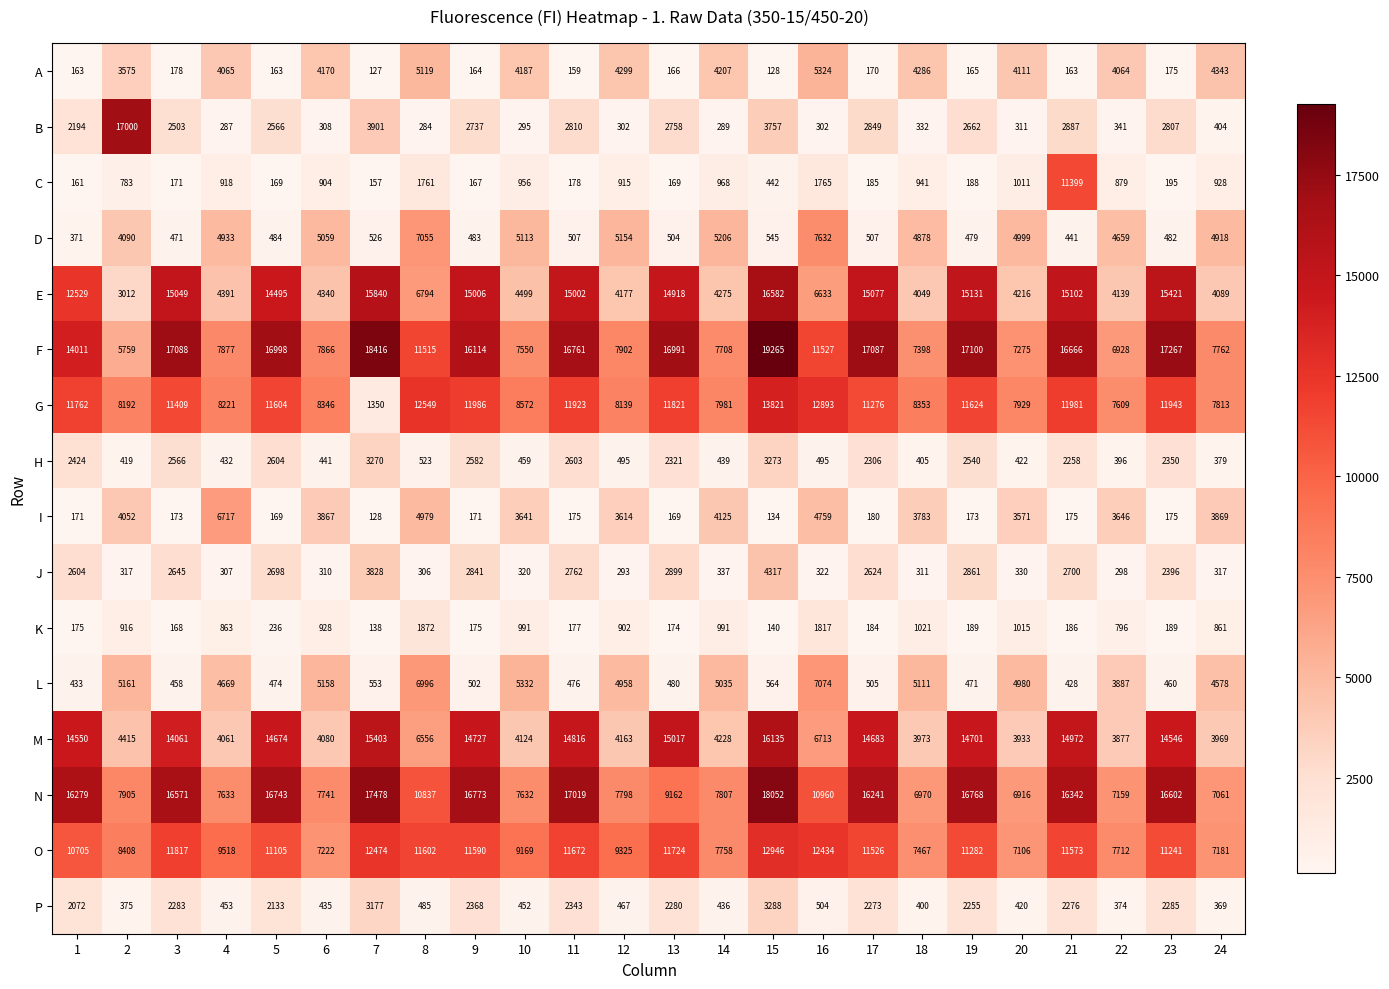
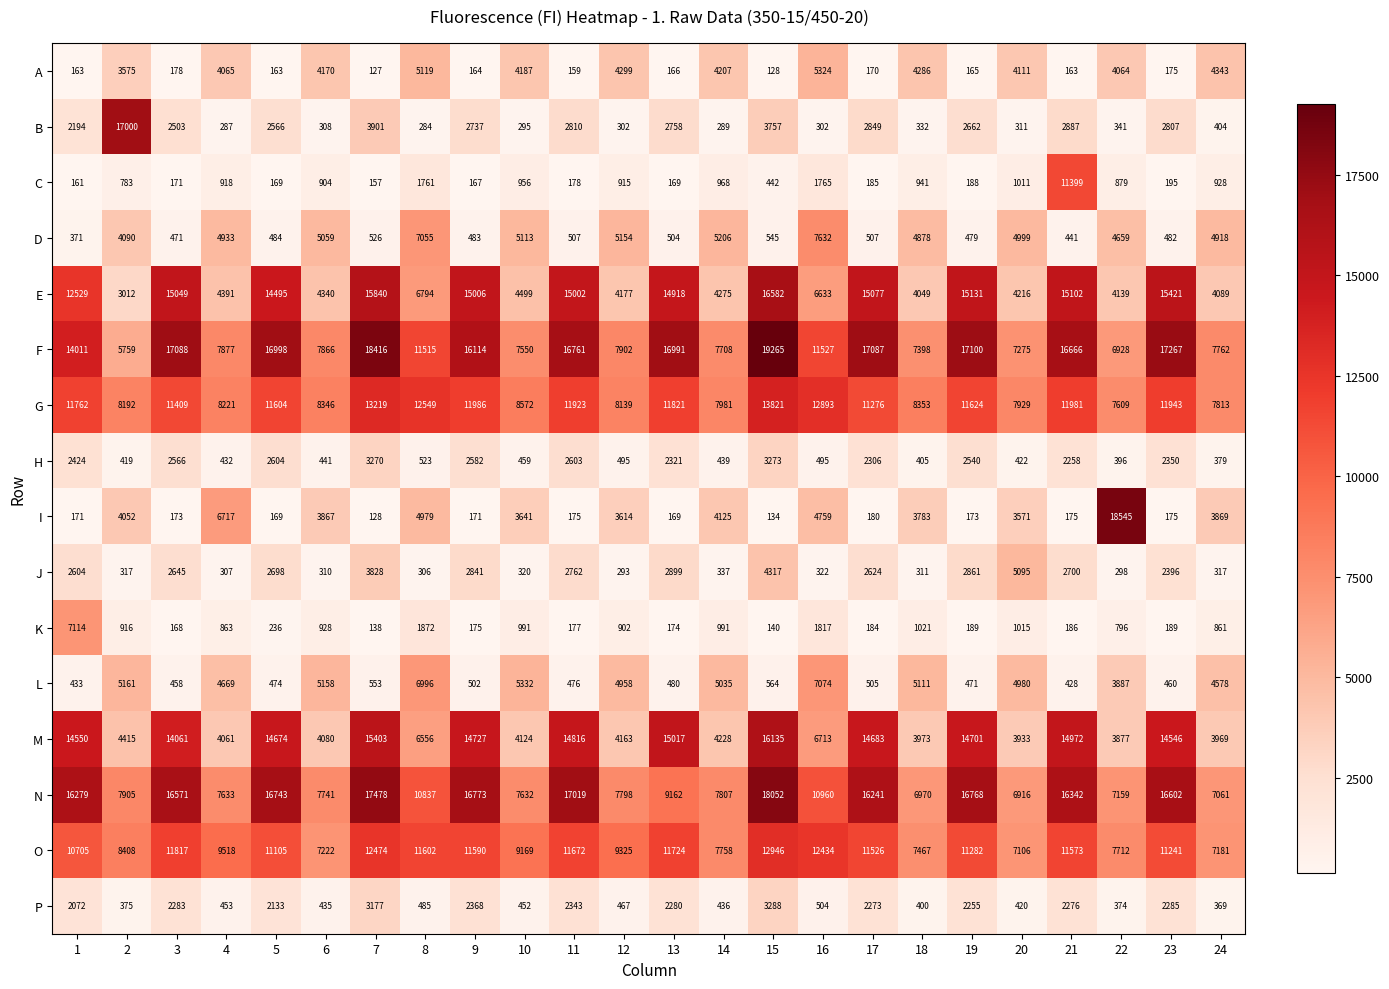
  {
    "G": {
      "1": 11762,
      "2": 8192,
      "3": 11409,
      "4": 8221,
      "5": 11604,
      "6": 8346,
-     "7": 1350,
+     "7": 13219,
      "8": 12549,
      "9": 11986,
      "10": 8572,
      "11": 11923,
      "12": 8139,
      "13": 11821,
      "14": 7981,
      "15": 13821,
      "16": 12893,
      "17": 11276,
      "18": 8353,
      "19": 11624,
      "20": 7929,
      "21": 11981,
      "22": 7609,
      "23": 11943,
      "24": 7813
    },
    "I": {
      "1": 171,
      "2": 4052,
      "3": 173,
      "4": 6717,
      "5": 169,
      "6": 3867,
      "7": 128,
      "8": 4979,
      "9": 171,
      "10": 3641,
      "11": 175,
      "12": 3614,
      "13": 169,
      "14": 4125,
      "15": 134,
      "16": 4759,
      "17": 180,
      "18": 3783,
      "19": 173,
      "20": 3571,
      "21": 175,
-     "22": 3646,
+     "22": 18545,
      "23": 175,
      "24": 3869
    },
    "J": {
      "1": 2604,
      "2": 317,
      "3": 2645,
      "4": 307,
      "5": 2698,
      "6": 310,
      "7": 3828,
      "8": 306,
      "9": 2841,
      "10": 320,
      "11": 2762,
      "12": 293,
      "13": 2899,
      "14": 337,
      "15": 4317,
      "16": 322,
      "17": 2624,
      "18": 311,
      "19": 2861,
-     "20": 330,
+     "20": 5095,
      "21": 2700,
      "22": 298,
      "23": 2396,
      "24": 317
    },
    "K": {
-     "1": 175,
+     "1": 7114,
      "2": 916,
      "3": 168,
      "4": 863,
      "5": 236,
      "6": 928,
      "7": 138,
      "8": 1872,
      "9": 175,
      "10": 991,
      "11": 177,
      "12": 902,
      "13": 174,
      "14": 991,
      "15": 140,
      "16": 1817,
      "17": 184,
      "18": 1021,
      "19": 189,
      "20": 1015,
      "21": 186,
      "22": 796,
      "23": 189,
      "24": 861
    }
  }
